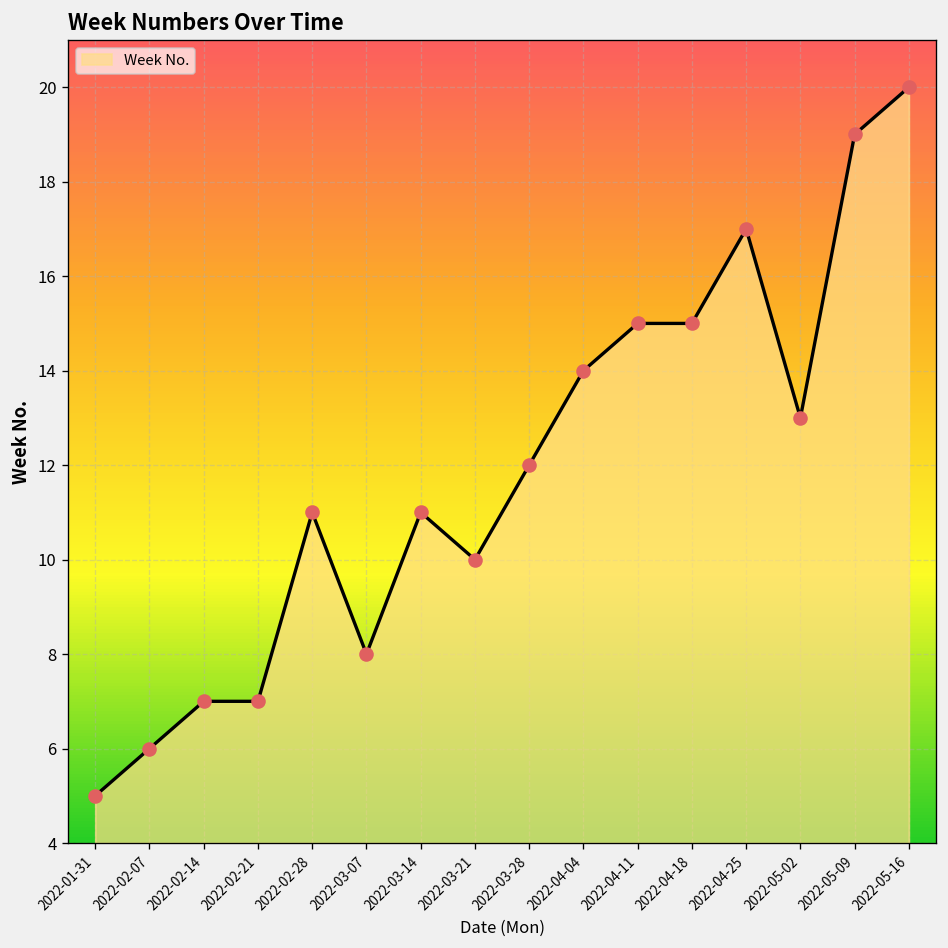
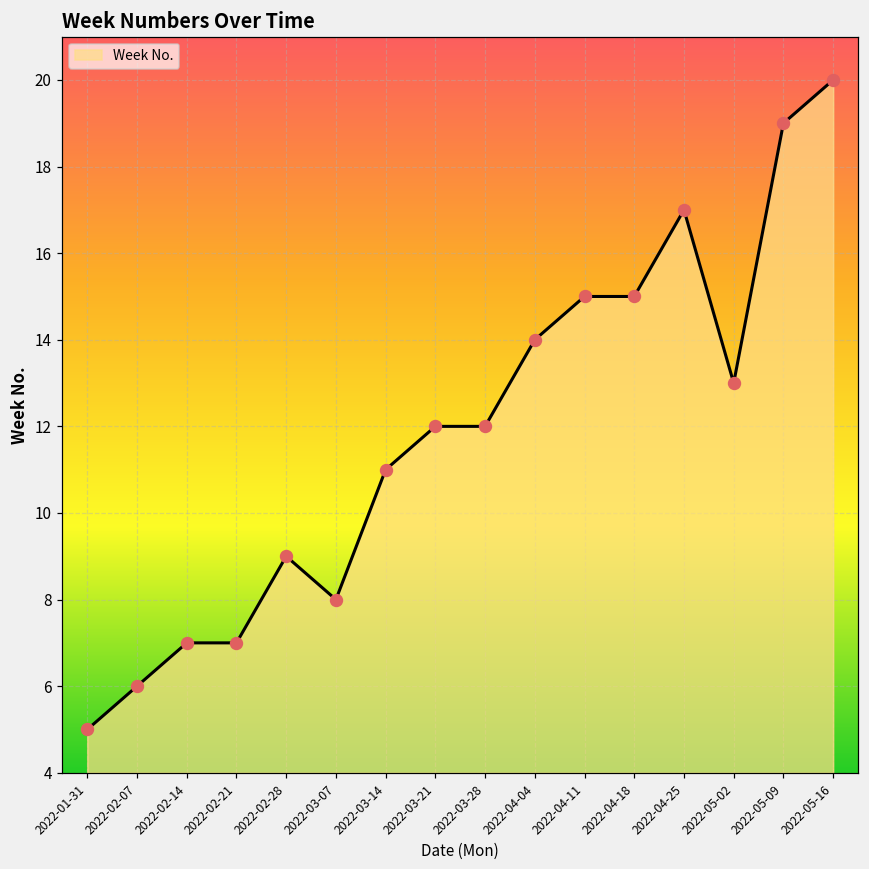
  {
    "2022-01-31": 5,
    "2022-02-07": 6,
    "2022-02-14": 7,
    "2022-02-21": 7,
-   "2022-02-28": 11,
+   "2022-02-28": 9,
    "2022-03-07": 8,
    "2022-03-14": 11,
-   "2022-03-21": 10,
+   "2022-03-21": 12,
    "2022-03-28": 12,
    "2022-04-04": 14,
    "2022-04-11": 15,
    "2022-04-18": 15,
    "2022-04-25": 17,
    "2022-05-02": 13,
    "2022-05-09": 19,
    "2022-05-16": 20
  }
